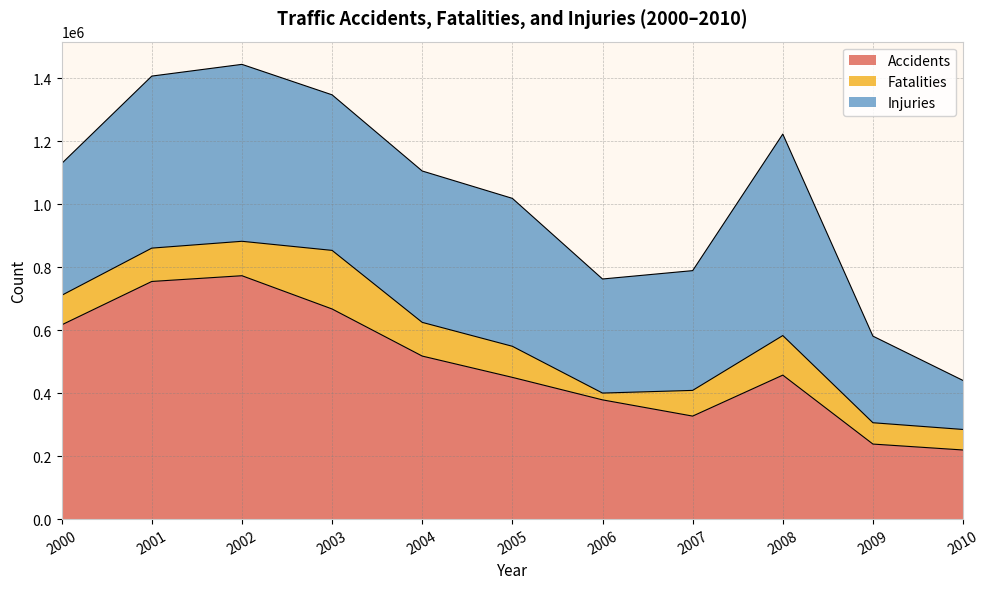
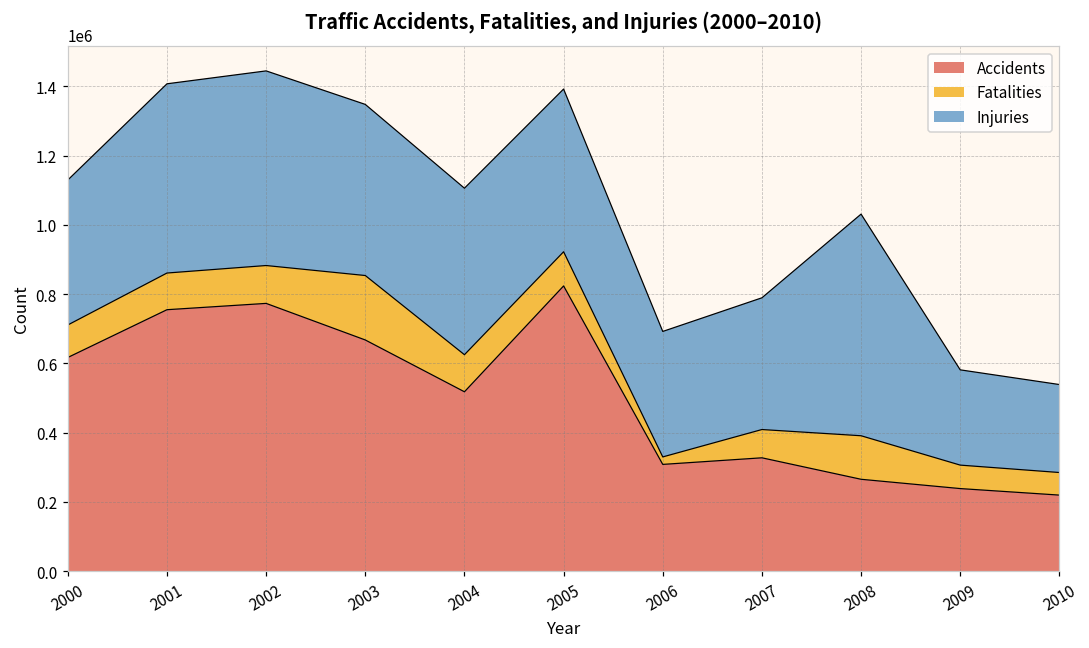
  {
    "Accidents": {
      "2000": 620000,
      "2001": 750000,
      "2002": 770000,
      "2003": 670000,
      "2004": 520000,
-     "2005": 450000,
-     "2006": 380000,
+     "2005": 820000,
+     "2006": 310000,
      "2007": 330000,
-     "2008": 460000,
+     "2008": 270000,
      "2009": 240000,
      "2010": 220000
    },
    "Fatalities": {
      "2000": 90000,
      "2001": 110000,
      "2002": 110000,
      "2003": 190000,
      "2004": 110000,
      "2005": 100000,
      "2006": 20000,
      "2007": 80000,
      "2008": 130000,
      "2009": 70000,
      "2010": 70000
    },
    "Injuries": {
      "2000": 420000,
      "2001": 550000,
      "2002": 560000,
      "2003": 490000,
      "2004": 480000,
      "2005": 470000,
      "2006": 360000,
      "2007": 380000,
      "2008": 640000,
      "2009": 280000,
-     "2010": 160000
+     "2010": 250000
    }
  }
